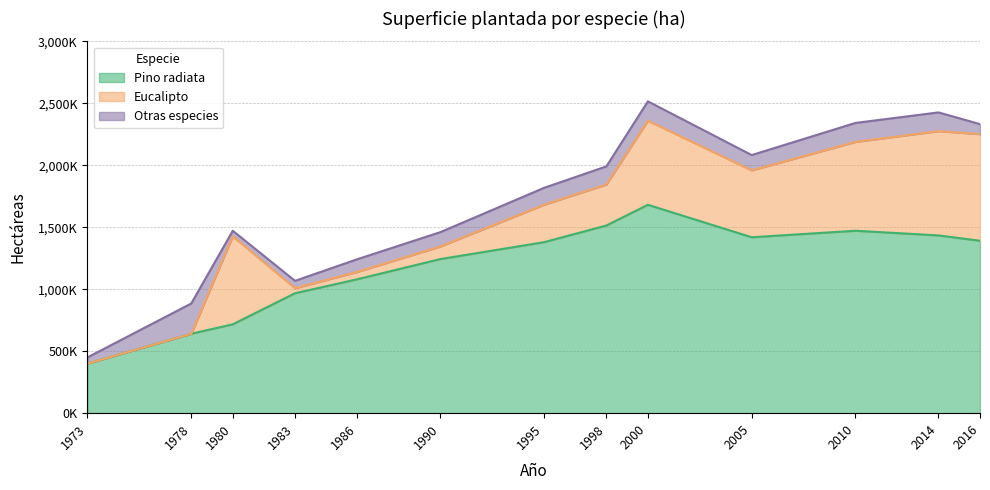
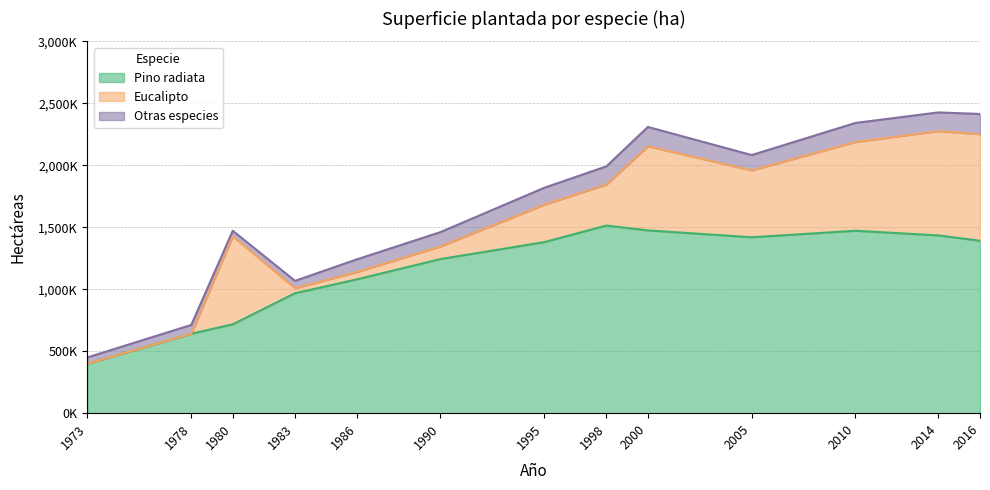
  {
    "Pino radiata": {
      "1980": "720,000",
      "1983": "970,000",
      "1986": "1,080,000",
      "1990": "1,240,000",
      "1995": "1,380,000",
      "1998": "1,510,000",
-     "2000": "1,680,000",
+     "2000": "1,470,000",
      "2005": "1,420,000",
      "2010": "1,470,000",
      "2014": "1,430,000",
      "2016": "1,390,000"
    },
    "Eucalipto": {
      "1980": "710,000",
      "1983": "40,000",
      "1986": "60,000",
      "1990": "100,000",
      "1995": "300,000",
      "1998": "330,000",
      "2000": "680,000",
      "2005": "540,000",
      "2010": "720,000",
      "2014": "840,000",
      "2016": "860,000"
    },
    "Otras especies": {
      "1973": "50,000",
-     "1978": "240,000",
+     "1978": "70,000",
      "1980": "40,000",
      "1983": "60,000",
      "1986": "100,000",
      "1990": "120,000",
      "1995": "140,000",
      "1998": "150,000",
      "2000": "160,000",
      "2005": "120,000",
      "2010": "150,000",
      "2014": "150,000",
-     "2016": "80,000"
+     "2016": "160,000"
    }
  }
